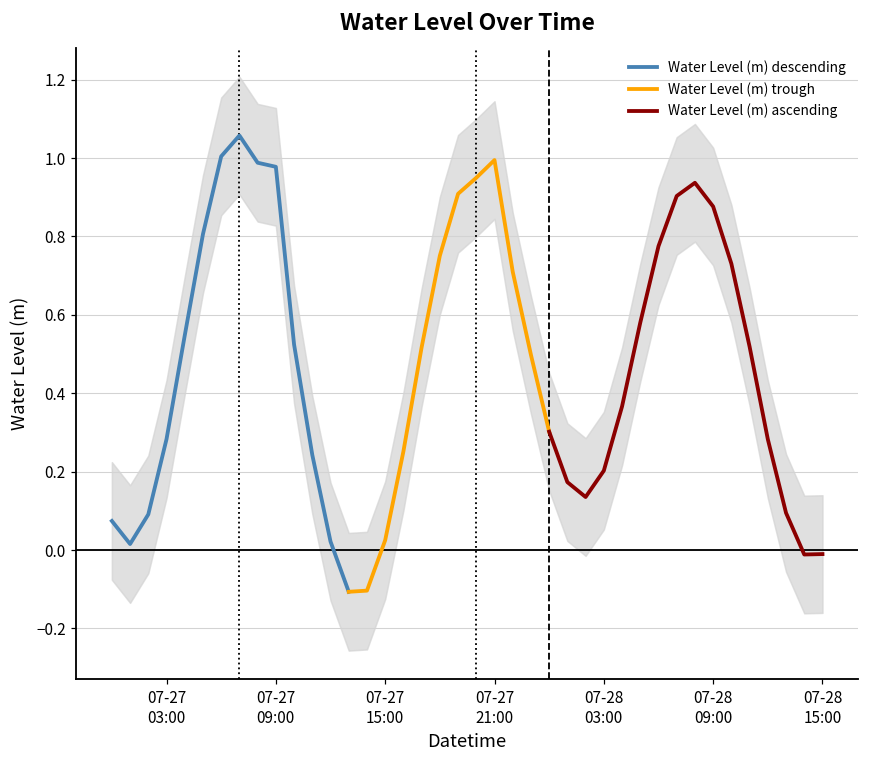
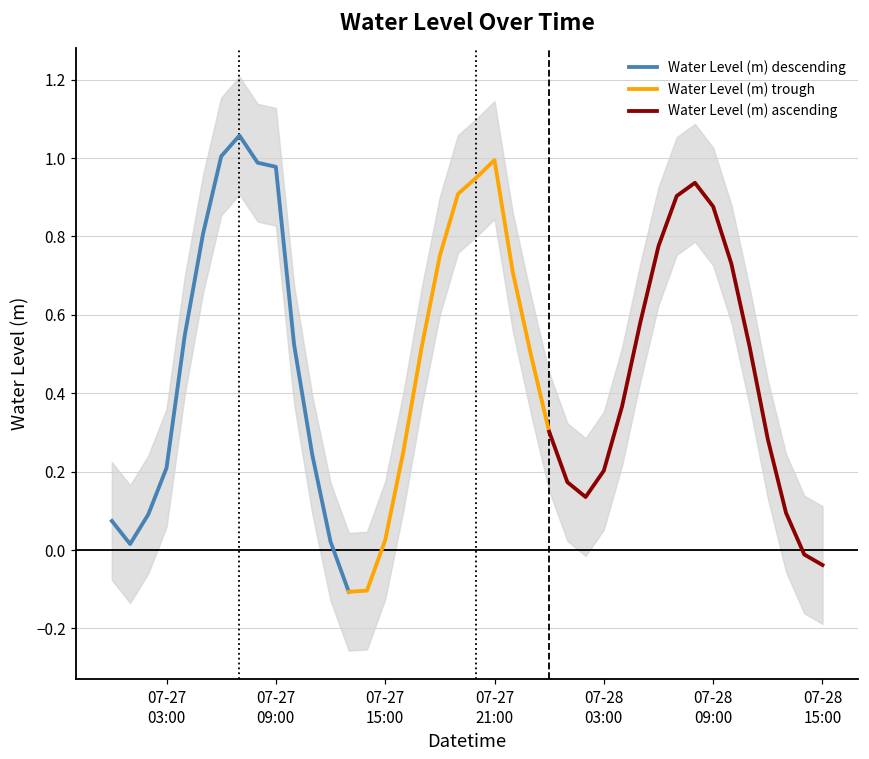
  {
    "Water Level (m) descending": {
-     "07-27 03:00": 0.28,
+     "07-27 03:00": 0.21,
      "07-27 09:00": 0.98
    },
    "Water Level (m) trough": {
      "07-27 15:00": 0.03,
      "07-27 21:00": 0.99
    },
    "Water Level (m) ascending": {
      "07-28 03:00": 0.20,
      "07-28 09:00": 0.88,
-     "07-28 15:00": -0.01
+     "07-28 15:00": -0.04
    }
  }
